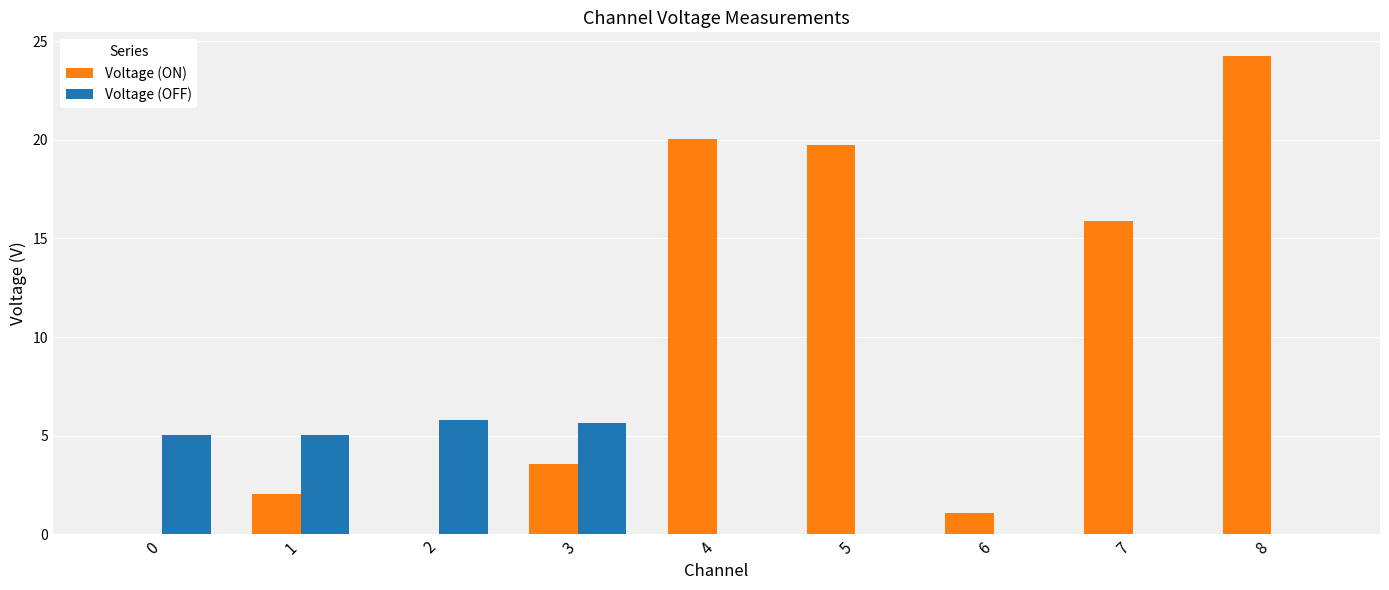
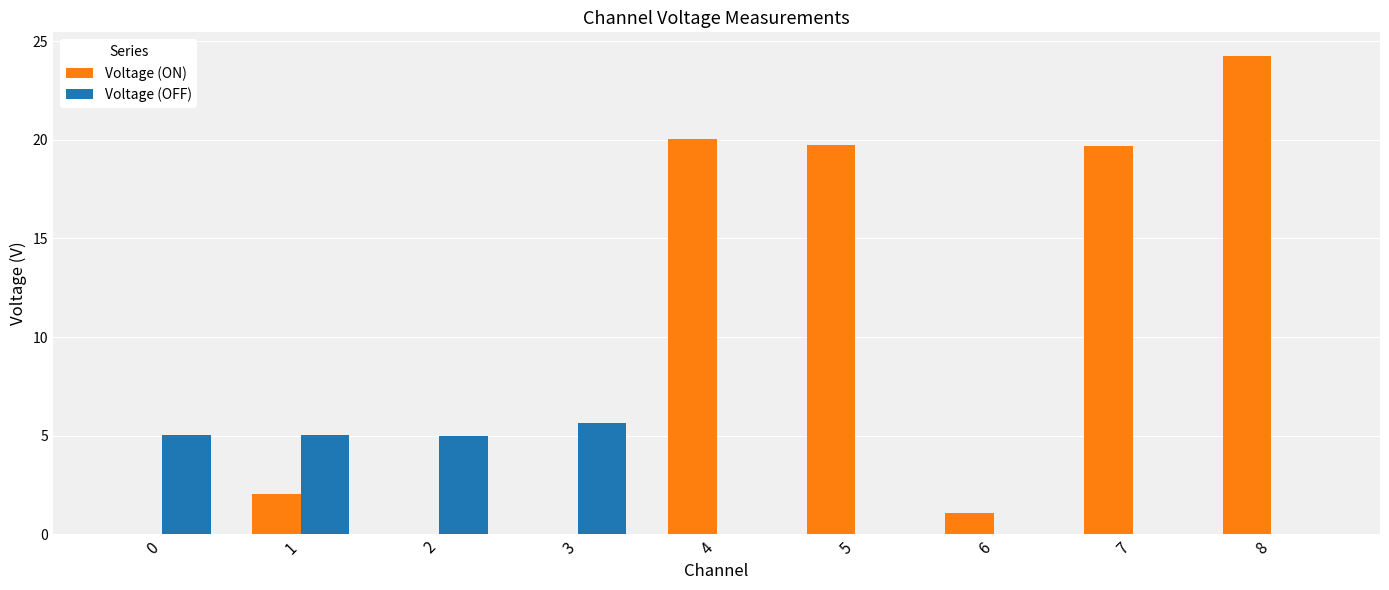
  {
    "Voltage (ON)": {
      "1": 2.1,
-     "3": 3.6,
+     "3": 0.0,
      "4": 20.0,
      "5": 19.7,
      "6": 1.1,
-     "7": 15.9,
+     "7": 19.7,
      "8": 24.2
    },
    "Voltage (OFF)": {
      "0": 5.0,
      "1": 5.1,
-     "2": 5.8,
+     "2": 5.0,
      "3": 5.6,
      "4": 0.0,
      "5": 0.0,
      "6": 0.0,
      "7": 0.0,
      "8": 0.0
    }
  }
